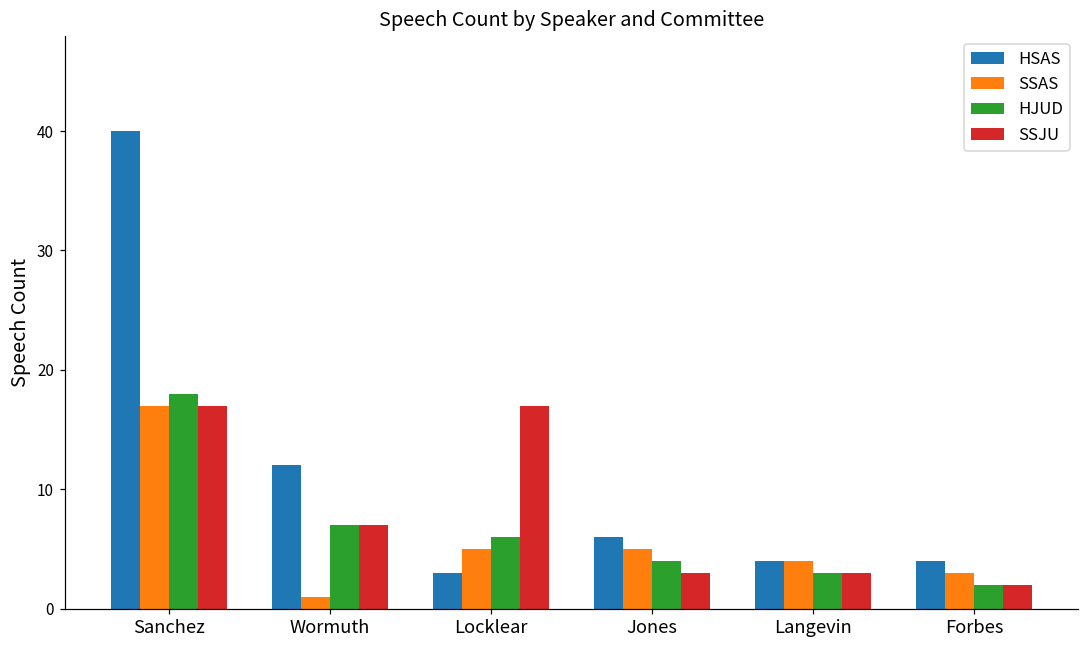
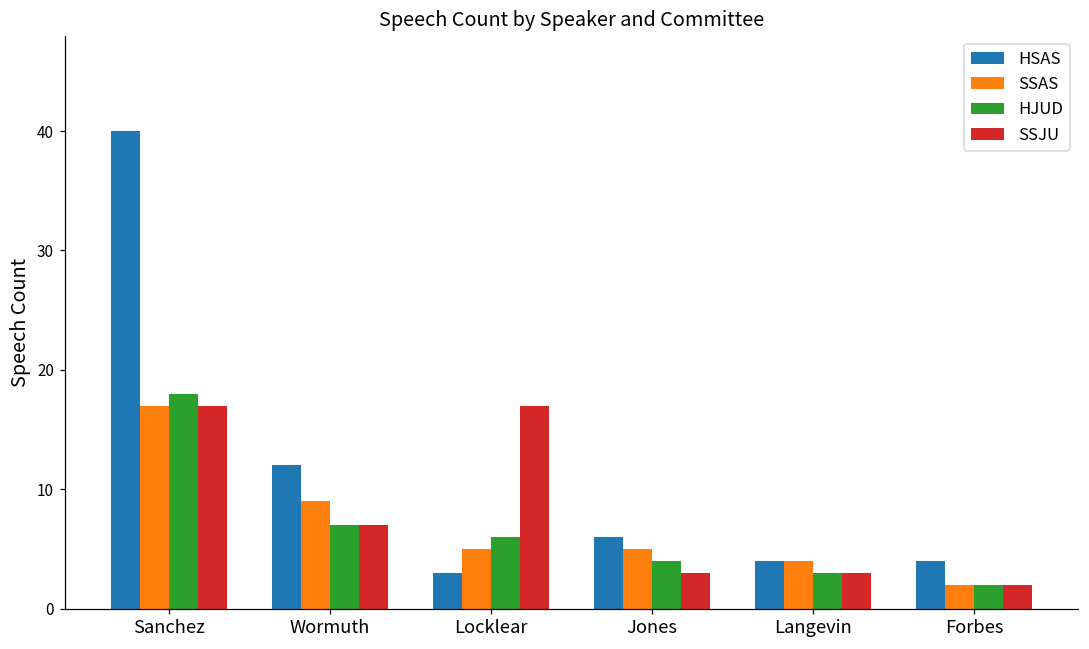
  {
    "HSAS": {
      "Sanchez": 40,
      "Wormuth": 12,
      "Locklear": 3,
      "Jones": 6,
      "Langevin": 4,
      "Forbes": 4
    },
    "SSAS": {
      "Sanchez": 17,
-     "Wormuth": 1,
+     "Wormuth": 9,
      "Locklear": 5,
      "Jones": 5,
      "Langevin": 4,
-     "Forbes": 3
+     "Forbes": 2
    },
    "HJUD": {
      "Sanchez": 18,
      "Wormuth": 7,
      "Locklear": 6,
      "Jones": 4,
      "Langevin": 3,
      "Forbes": 2
    },
    "SSJU": {
      "Sanchez": 17,
      "Wormuth": 7,
      "Locklear": 17,
      "Jones": 3,
      "Langevin": 3,
      "Forbes": 2
    }
  }
